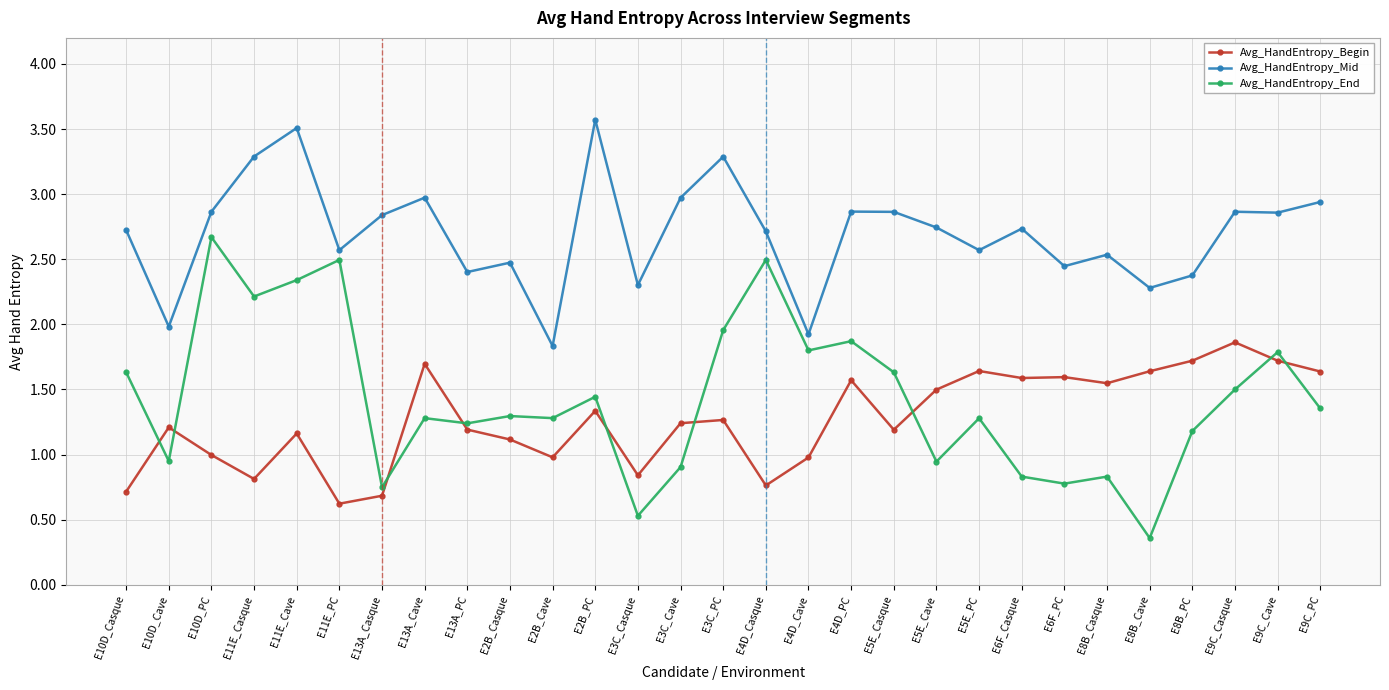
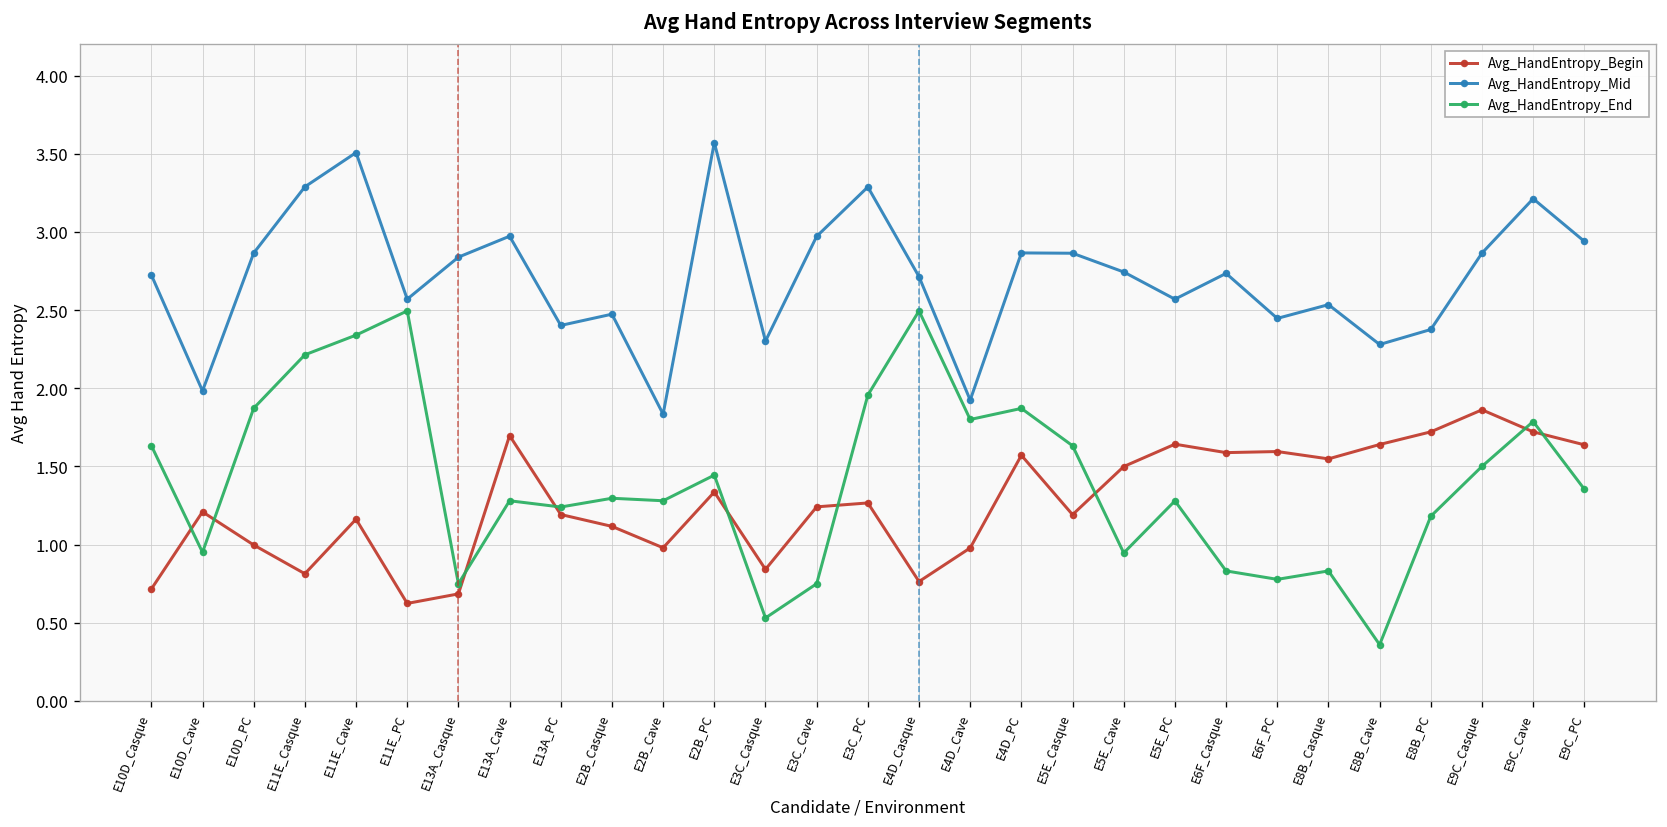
  {
    "Avg_HandEntropy_Begin": {
      "E10D_Casque": 0.72,
      "E10D_Cave": 1.21,
      "E10D_PC": 1.00,
      "E11E_Casque": 0.81,
      "E11E_Cave": 1.16,
      "E11E_PC": 0.62,
      "E13A_Casque": 0.68,
      "E13A_Cave": 1.70,
      "E13A_PC": 1.19,
      "E2B_Casque": 1.12,
      "E2B_Cave": 0.98,
      "E2B_PC": 1.34,
      "E3C_Casque": 0.84,
      "E3C_Cave": 1.24,
      "E3C_PC": 1.27,
      "E4D_Casque": 0.76,
      "E4D_Cave": 0.98,
      "E4D_PC": 1.57,
      "E5E_Casque": 1.19,
      "E5E_Cave": 1.50,
      "E5E_PC": 1.64,
      "E6F_Casque": 1.59,
      "E6F_PC": 1.60,
      "E8B_Casque": 1.55,
      "E8B_Cave": 1.64,
      "E8B_PC": 1.72,
      "E9C_Casque": 1.86,
      "E9C_Cave": 1.72,
      "E9C_PC": 1.64
    },
    "Avg_HandEntropy_Mid": {
      "E10D_Casque": 2.73,
      "E10D_Cave": 1.98,
      "E10D_PC": 2.87,
      "E11E_Casque": 3.29,
      "E11E_Cave": 3.51,
      "E11E_PC": 2.57,
      "E13A_Casque": 2.84,
      "E13A_Cave": 2.97,
      "E13A_PC": 2.40,
      "E2B_Casque": 2.47,
      "E2B_Cave": 1.83,
      "E2B_PC": 3.57,
      "E3C_Casque": 2.30,
      "E3C_Cave": 2.97,
      "E3C_PC": 3.29,
      "E4D_Casque": 2.71,
      "E4D_Cave": 1.92,
      "E4D_PC": 2.87,
      "E5E_Casque": 2.86,
      "E5E_Cave": 2.74,
      "E5E_PC": 2.57,
      "E6F_Casque": 2.74,
      "E6F_PC": 2.45,
      "E8B_Casque": 2.54,
      "E8B_Cave": 2.28,
      "E8B_PC": 2.38,
      "E9C_Casque": 2.87,
-     "E9C_Cave": 2.86,
+     "E9C_Cave": 3.21,
      "E9C_PC": 2.94
    },
    "Avg_HandEntropy_End": {
      "E10D_Casque": 1.63,
      "E10D_Cave": 0.95,
-     "E10D_PC": 2.67,
+     "E10D_PC": 1.87,
      "E11E_Casque": 2.21,
      "E11E_Cave": 2.34,
      "E11E_PC": 2.50,
      "E13A_Casque": 0.75,
      "E13A_Cave": 1.28,
      "E13A_PC": 1.24,
      "E2B_Casque": 1.30,
      "E2B_Cave": 1.28,
      "E2B_PC": 1.44,
      "E3C_Casque": 0.53,
-     "E3C_Cave": 0.90,
+     "E3C_Cave": 0.75,
      "E3C_PC": 1.96,
      "E4D_Casque": 2.50,
      "E4D_Cave": 1.80,
      "E4D_PC": 1.87,
      "E5E_Casque": 1.63,
      "E5E_Cave": 0.95,
      "E5E_PC": 1.28,
      "E6F_Casque": 0.83,
      "E6F_PC": 0.78,
      "E8B_Casque": 0.83,
      "E8B_Cave": 0.36,
      "E8B_PC": 1.18,
      "E9C_Casque": 1.50,
      "E9C_Cave": 1.79,
      "E9C_PC": 1.35
    }
  }
